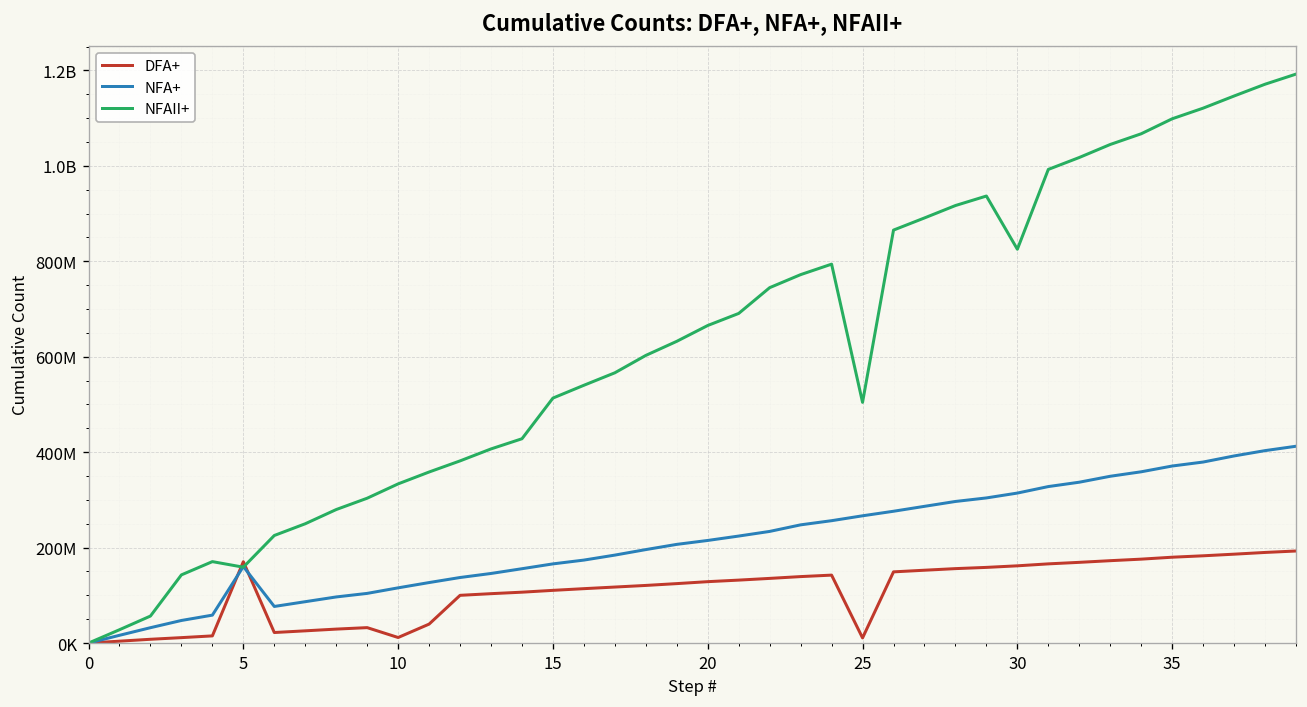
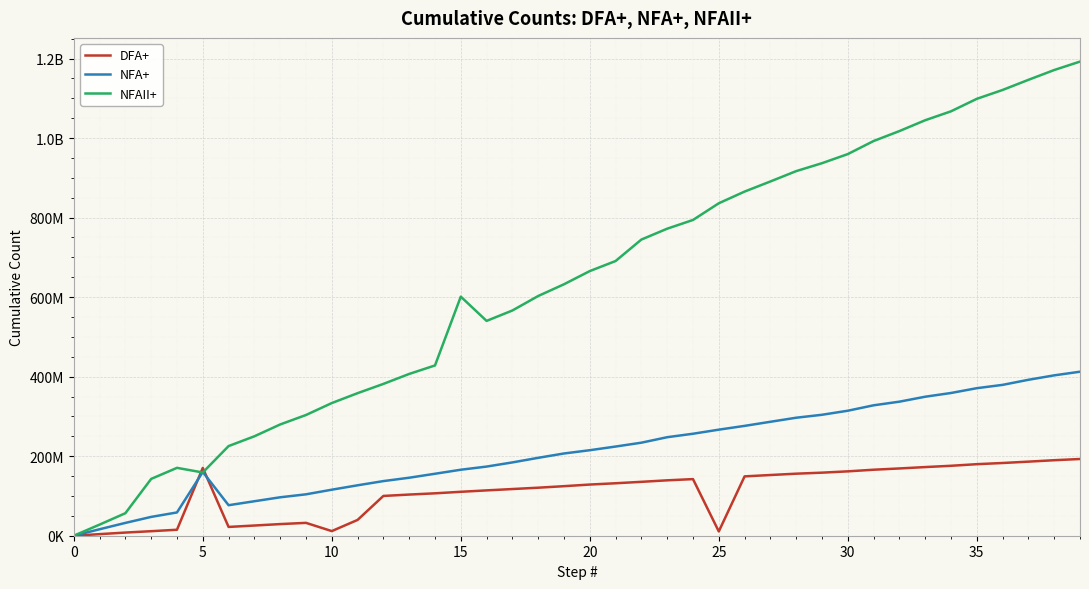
  {
    "DFA+": {
      "5": 170000000,
      "10": 10000000,
      "15": 110000000,
      "20": 130000000,
      "25": 10000000,
      "30": 160000000,
      "35": 180000000
    },
    "NFA+": {
      "10": 120000000,
      "15": 170000000,
      "20": 220000000,
      "25": 270000000,
      "30": 310000000,
      "35": 370000000
    },
    "NFAII+": {
      "10": 330000000,
-     "15": 510000000,
+     "15": 600000000,
      "20": 670000000,
-     "25": 500000000,
-     "30": 830000000,
+     "25": 840000000,
+     "30": 960000000,
      "35": 1100000000
    }
  }
